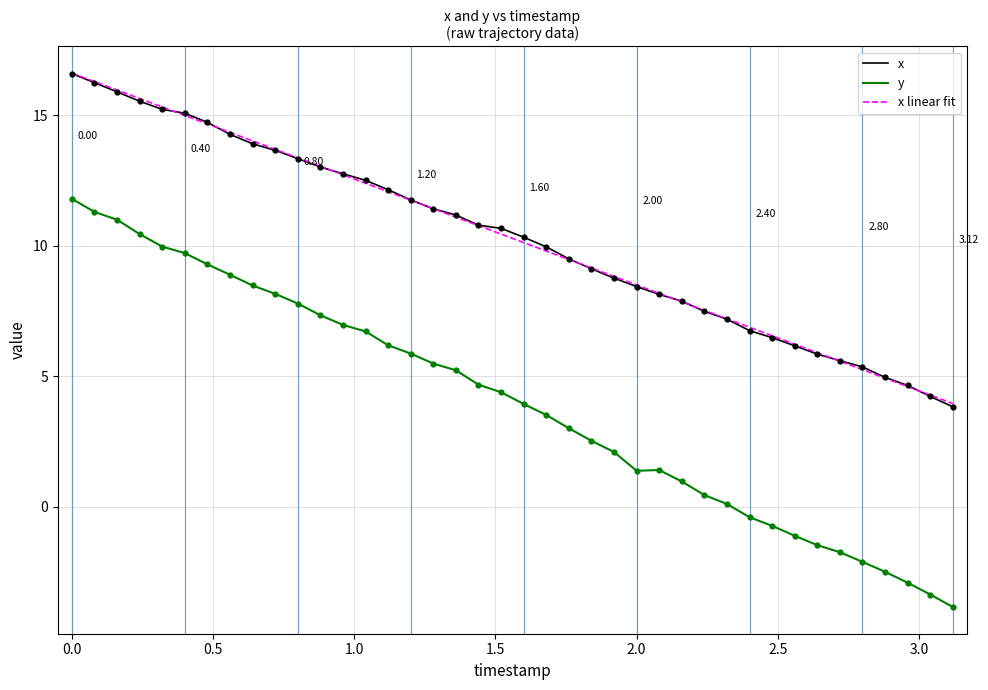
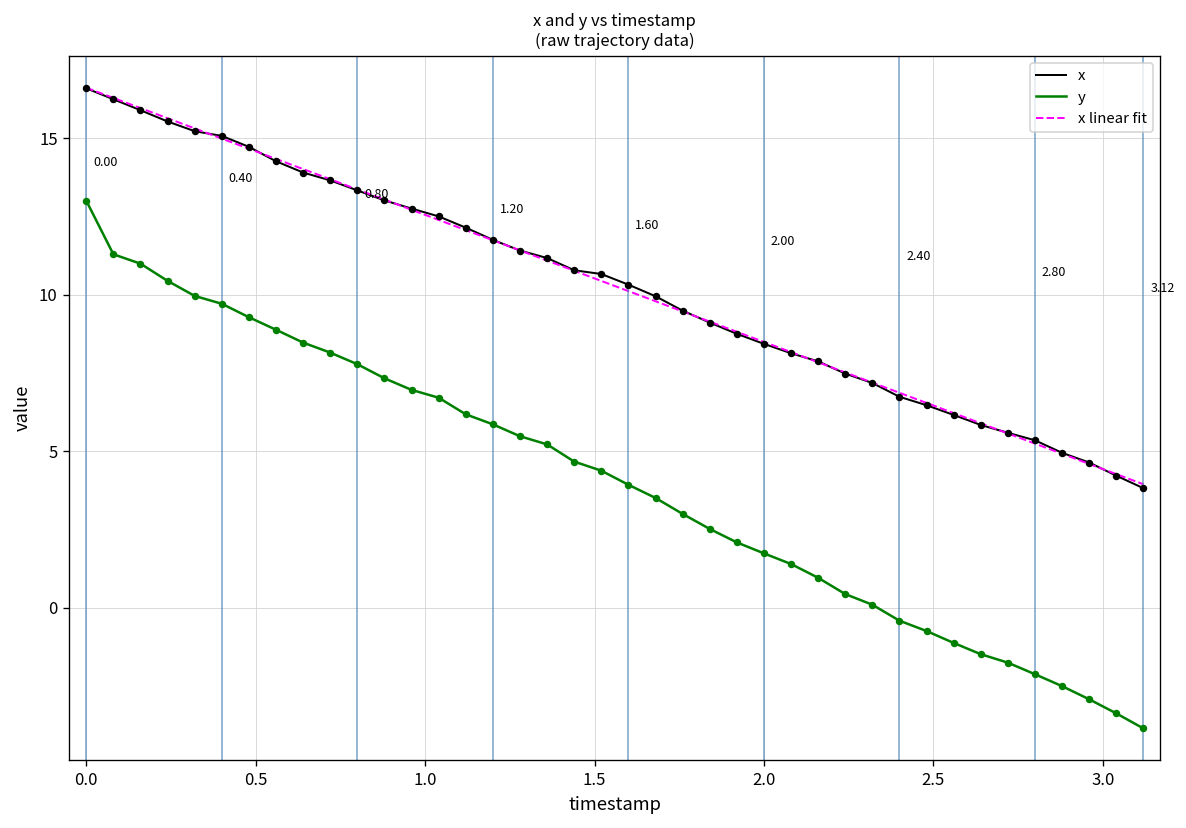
  {
    "y": {
-     "0.0": 11.8,
-     "2.0": 1.4
+     "0.0": 13.0,
+     "2.0": 1.7
    }
  }
